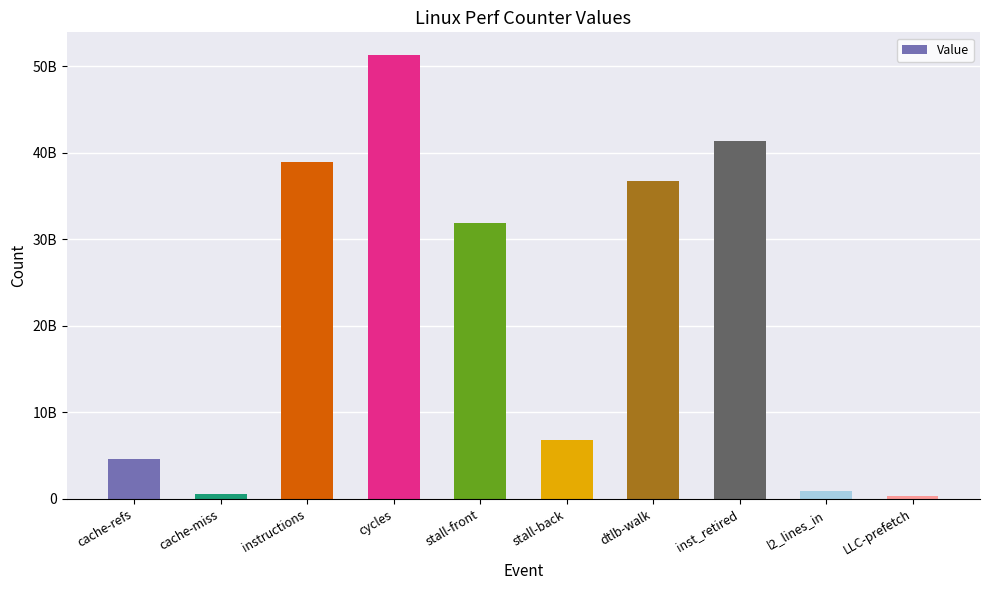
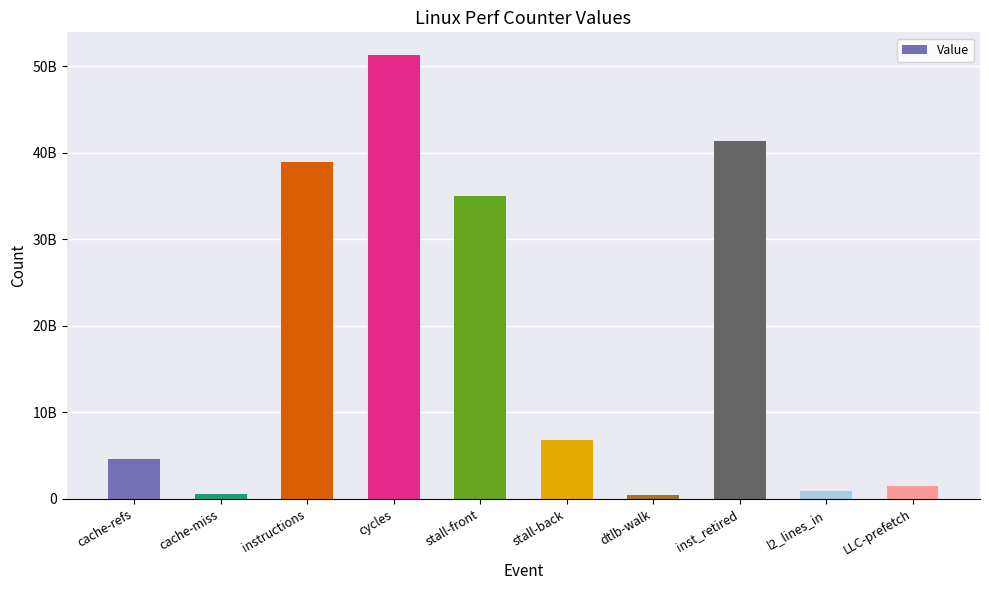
  {
    "cache-refs": 5000000000,
    "cache-miss": 1000000000,
    "instructions": 39000000000,
    "cycles": 51000000000,
-   "stall-front": 32000000000,
+   "stall-front": 35000000000,
    "stall-back": 7000000000,
-   "dtlb-walk": 37000000000,
+   "dtlb-walk": 0,
    "inst_retired": 41000000000,
    "l2_lines_in": 1000000000,
-   "LLC-prefetch": 0
+   "LLC-prefetch": 2000000000
  }
